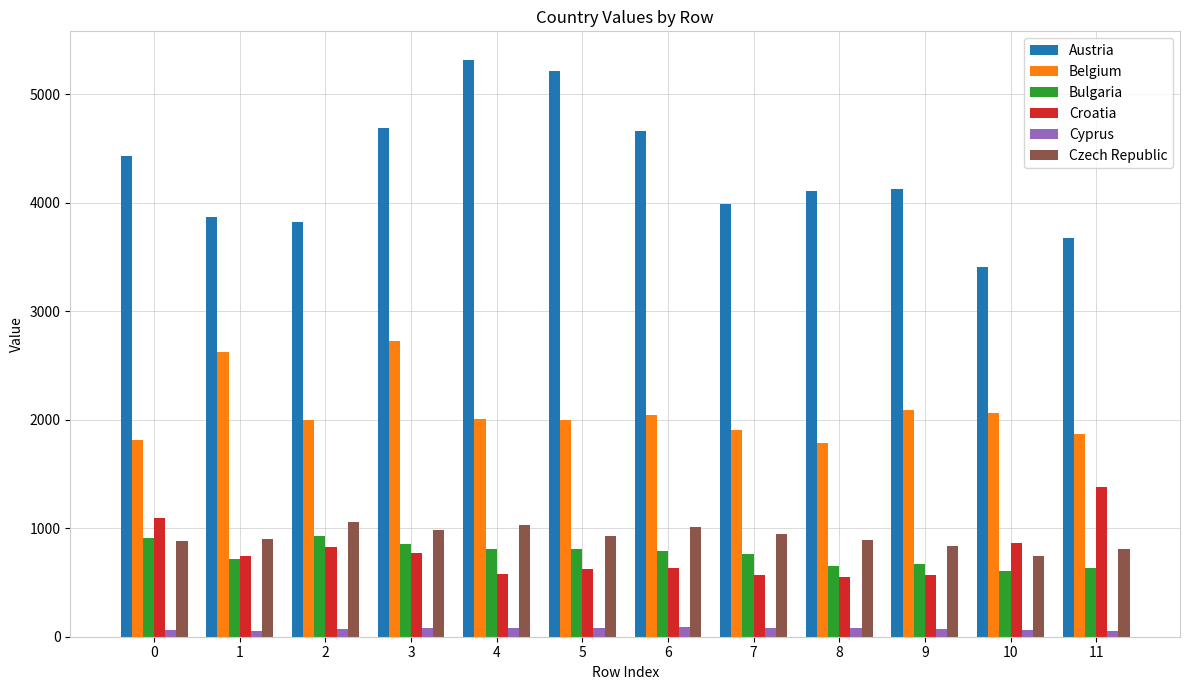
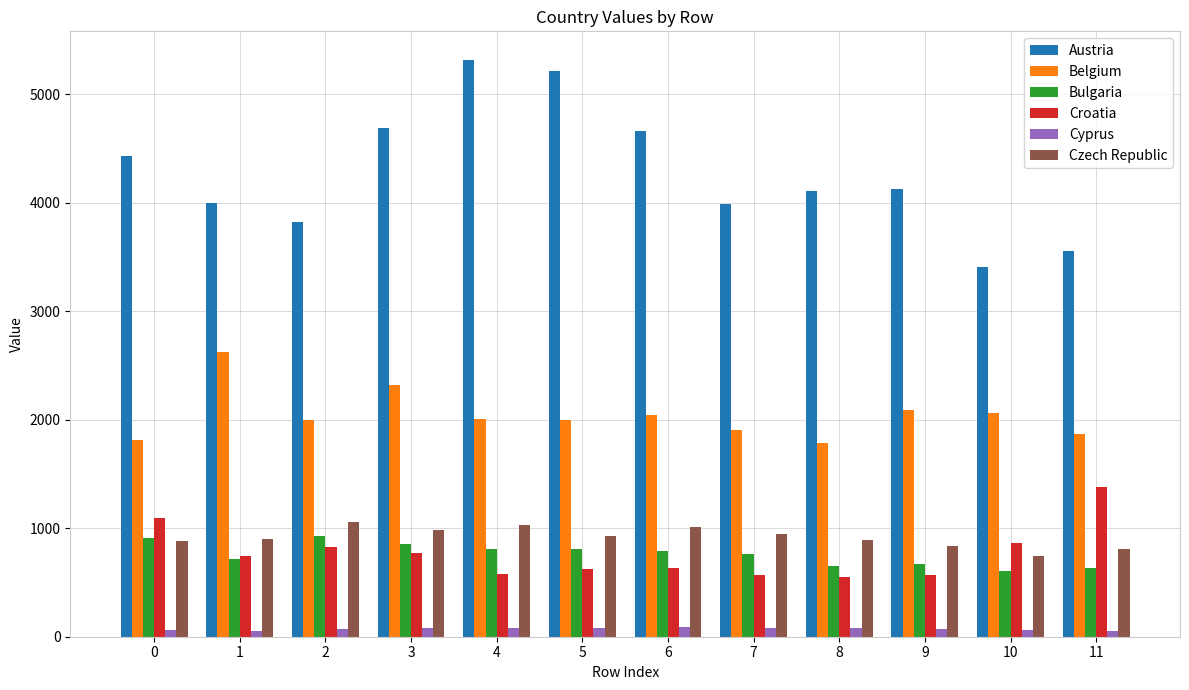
  {
    "Austria": {
      "0": 4430,
-     "1": 3870,
+     "1": 4000,
      "2": 3820,
      "3": 4690,
      "4": 5320,
      "5": 5220,
      "6": 4660,
      "7": 3990,
      "8": 4110,
      "9": 4130,
      "10": 3410,
-     "11": 3670
+     "11": 3560
    },
    "Belgium": {
      "0": 1820,
      "1": 2630,
      "2": 2000,
-     "3": 2730,
+     "3": 2330,
      "4": 2000,
      "5": 2000,
      "6": 2040,
      "7": 1910,
      "8": 1790,
      "9": 2090,
      "10": 2060,
      "11": 1870
    },
    "Bulgaria": {
      "0": 910,
      "1": 720,
      "2": 930,
      "3": 860,
      "4": 810,
      "5": 810,
      "6": 790,
      "7": 760,
      "8": 650,
      "9": 670,
      "10": 610,
      "11": 630
    },
    "Croatia": {
      "0": 1100,
      "1": 750,
      "2": 830,
      "3": 770,
      "4": 580,
      "5": 620,
      "6": 630,
      "7": 570,
      "8": 550,
      "9": 570,
      "10": 870,
      "11": 1380
    },
    "Cyprus": {
      "0": 60,
      "1": 50,
      "2": 70,
      "3": 80,
      "4": 80,
      "5": 80,
      "6": 90,
      "7": 80,
      "8": 80,
      "9": 70,
      "10": 60,
      "11": 50
    },
    "Czech Republic": {
      "0": 880,
      "1": 910,
      "2": 1060,
      "3": 980,
      "4": 1030,
      "5": 930,
      "6": 1010,
      "7": 940,
      "8": 890,
      "9": 830,
      "10": 740,
      "11": 800
    }
  }
